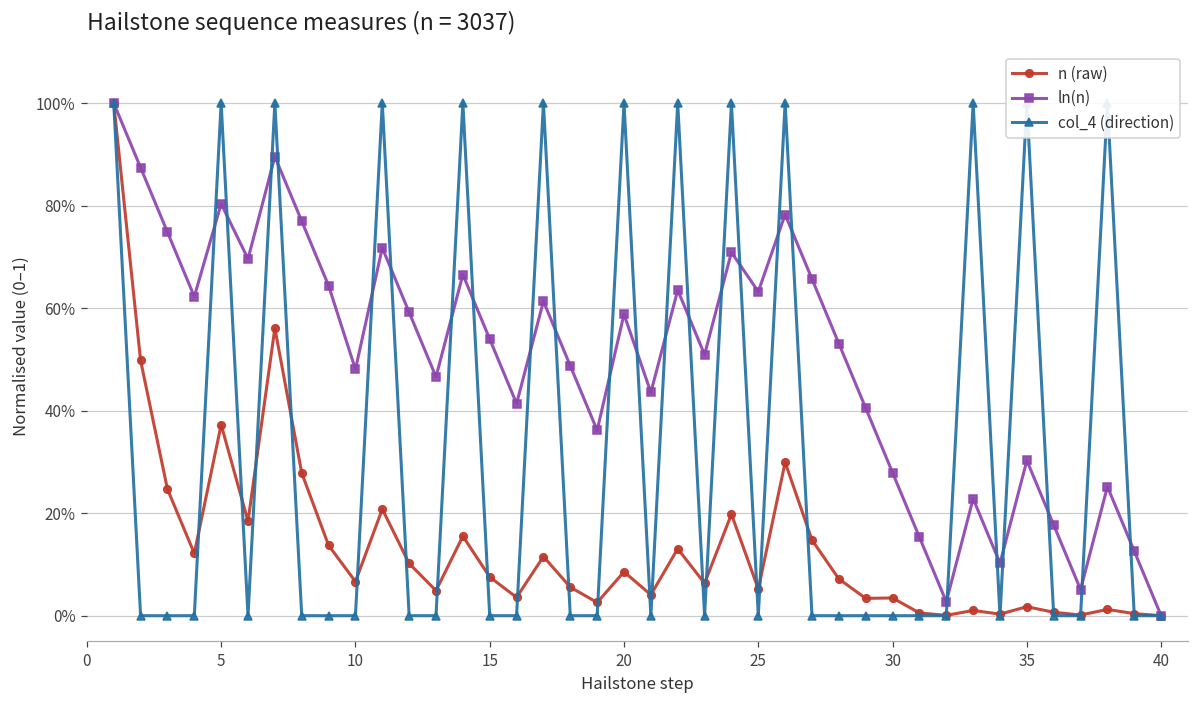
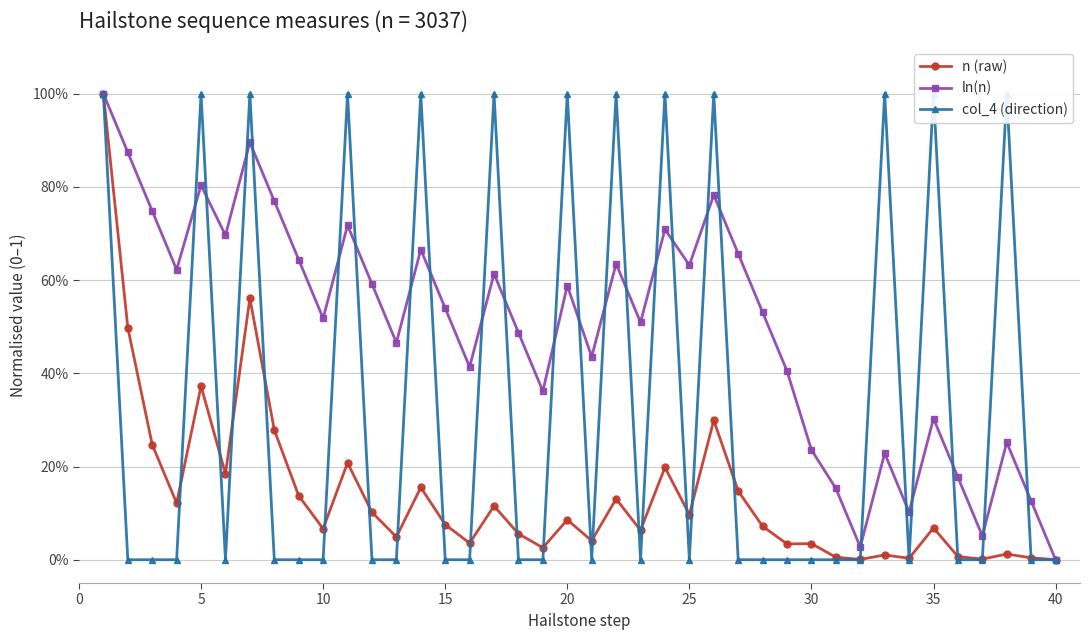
  {
    "n (raw)": {
      "5": "37%",
      "10": "7%",
      "15": "8%",
      "20": "9%",
-     "25": "5%",
+     "25": "10%",
      "30": "3%",
-     "35": "2%"
+     "35": "7%"
    },
    "ln(n)": {
      "5": "80%",
-     "10": "48%",
+     "10": "52%",
      "15": "54%",
      "20": "59%",
      "25": "63%",
-     "30": "28%",
+     "30": "24%",
      "35": "30%"
    },
    "col_4 (direction)": {
      "5": "100%",
      "10": "0%",
      "15": "0%",
      "20": "100%",
      "25": "0%",
      "30": "0%"
    }
  }
